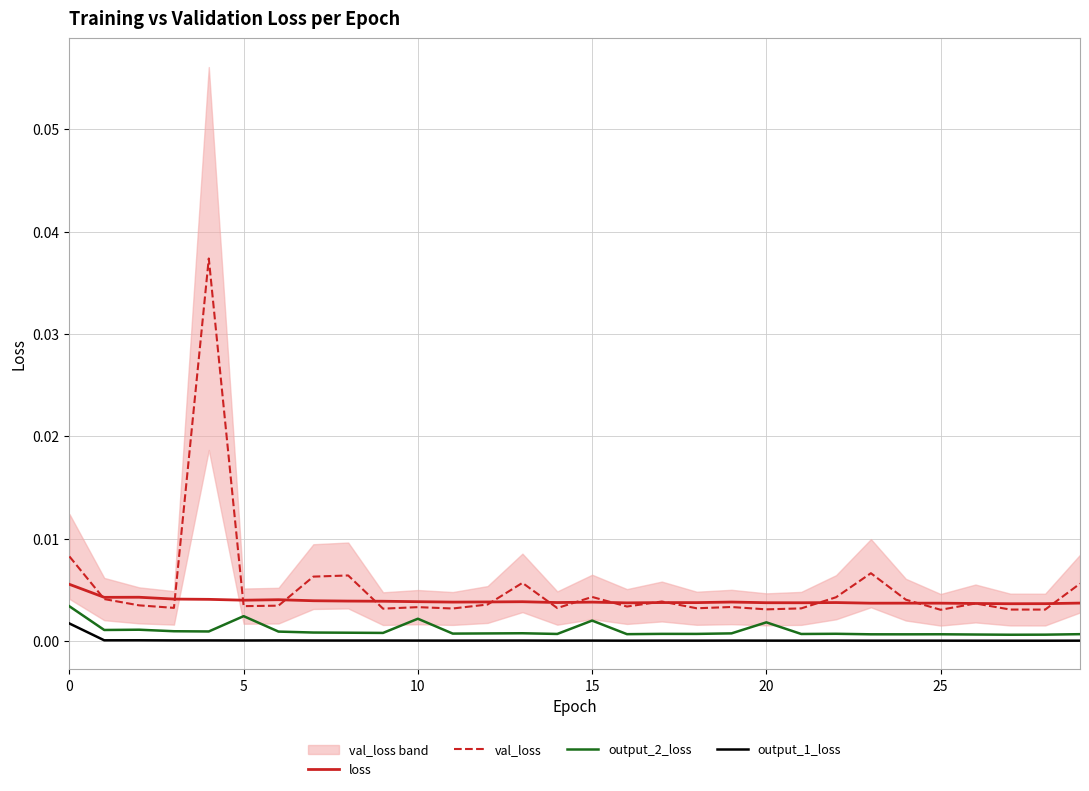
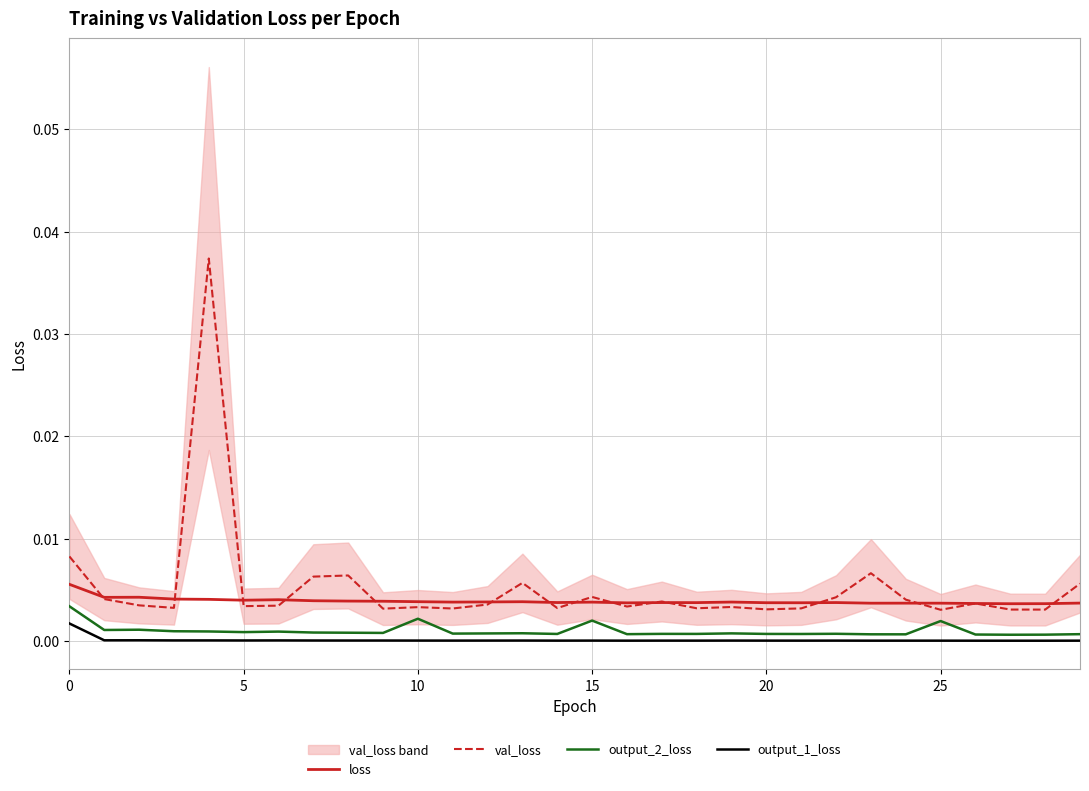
  {
    "output_2_loss": {
      "0": 0.0034,
-     "5": 0.0025,
+     "5": 0.0009,
      "10": 0.0022,
      "15": 0.0020,
-     "20": 0.0019,
-     "25": 0.0007
+     "20": 0.0007,
+     "25": 0.0020
    },
    "output_1_loss": {
      "0": 0.0017,
      "5": 0.0001,
      "10": 0.0001,
      "15": 0.0001,
      "20": 0.0001,
      "25": 0.0001
    }
  }
